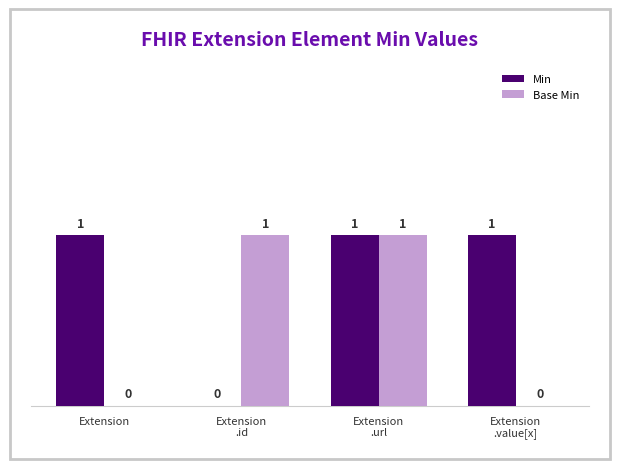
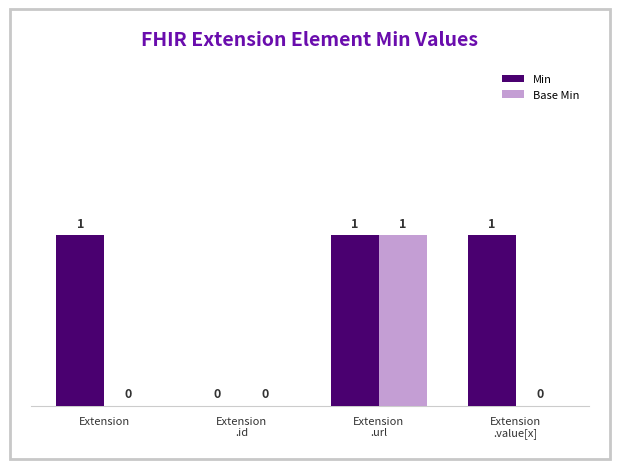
  {
    "Min": {
      "Extension": 1,
      "Extension .id": 0,
      "Extension .url": 1,
      "Extension .value[x]": 1
    },
    "Base Min": {
      "Extension": 0,
-     "Extension .id": 1,
+     "Extension .id": 0,
      "Extension .url": 1,
      "Extension .value[x]": 0
    }
  }
